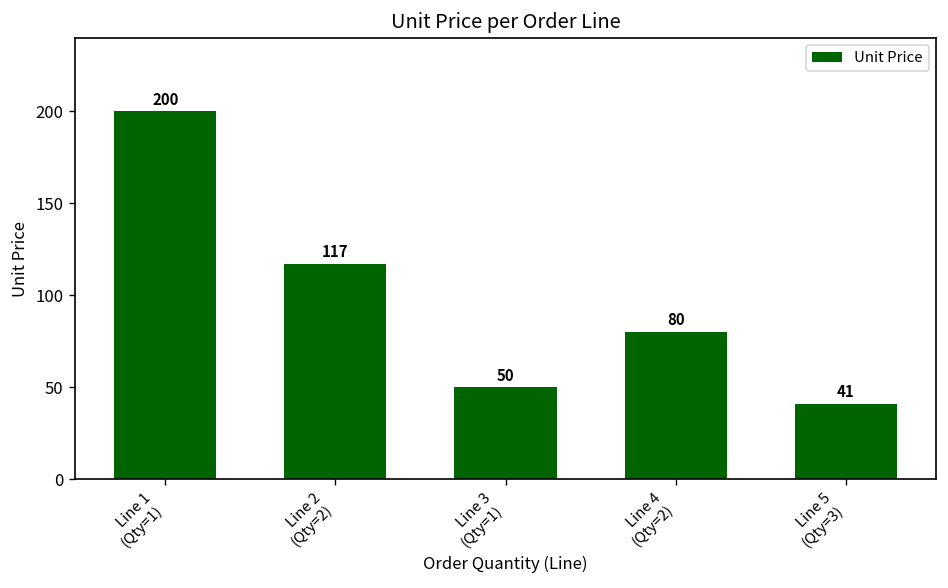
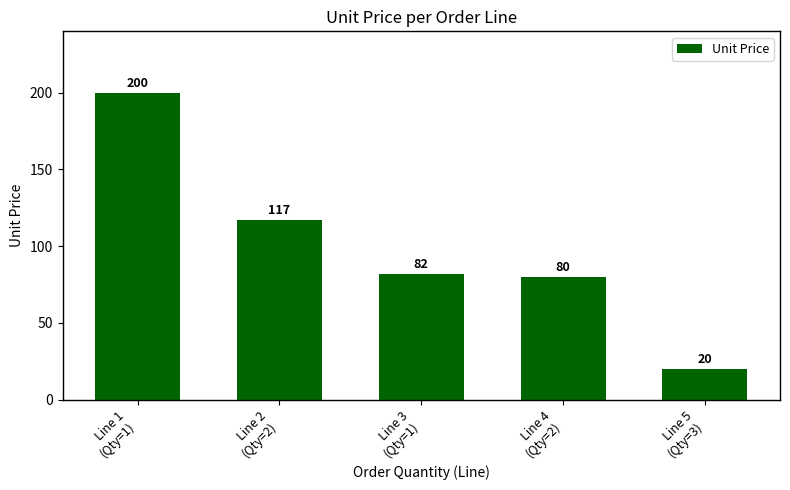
  {
    "Line 1 (Qty=1)": 200,
    "Line 2 (Qty=2)": 117,
-   "Line 3 (Qty=1)": 50,
+   "Line 3 (Qty=1)": 82,
    "Line 4 (Qty=2)": 80,
-   "Line 5 (Qty=3)": 41
+   "Line 5 (Qty=3)": 20
  }
